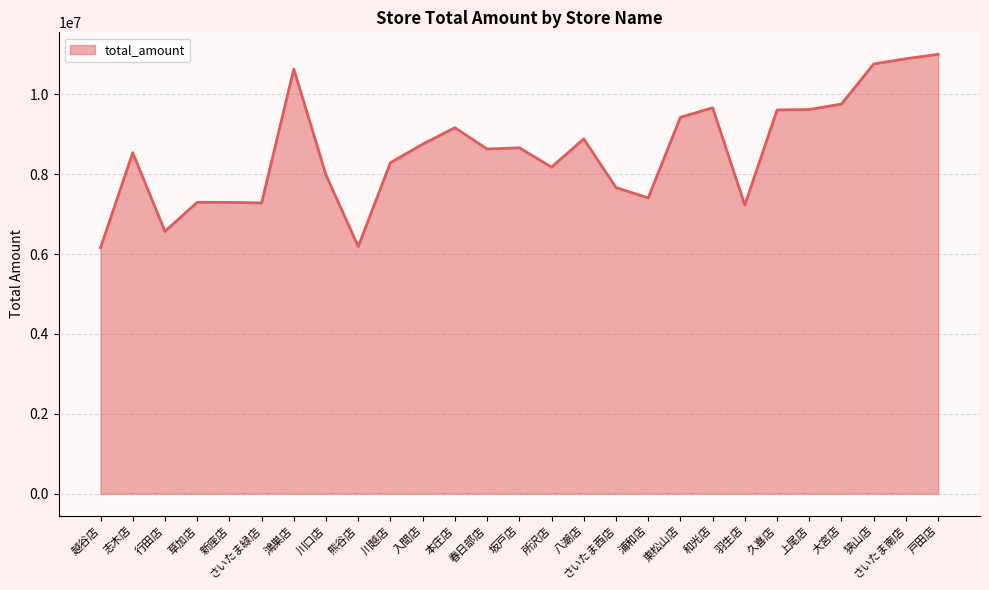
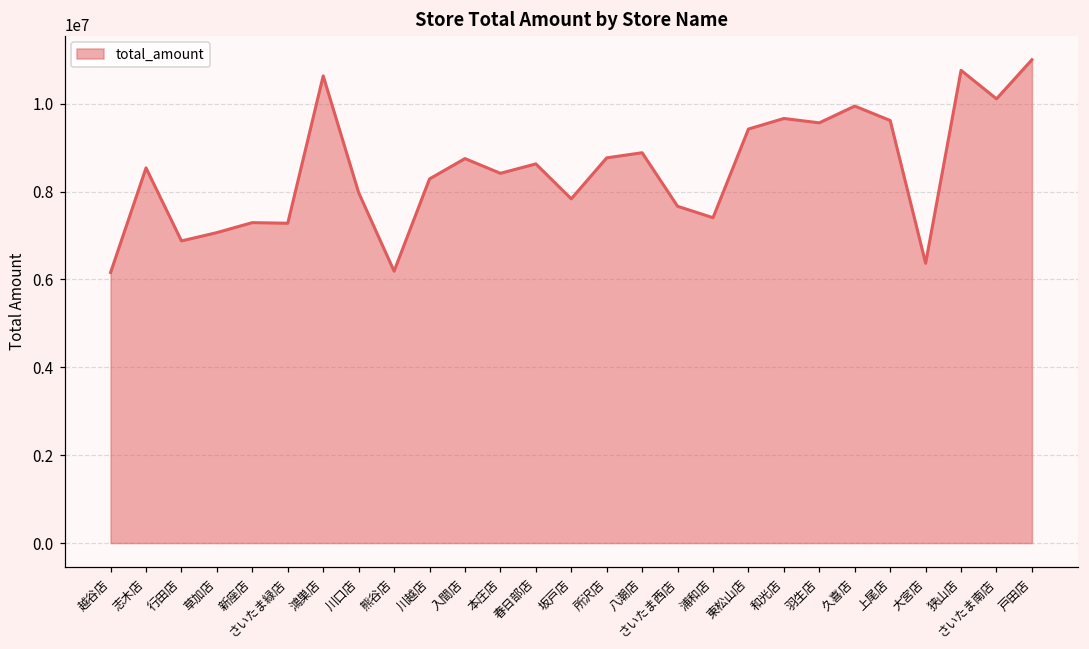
  {
    "越谷店": 6200000,
    "志木店": 8500000,
-   "行田店": 6600000,
-   "草加店": 7300000,
+   "行田店": 6900000,
+   "草加店": 7100000,
    "新座店": 7300000,
    "さいたま緑店": 7300000,
    "鴻巣店": 10600000,
    "川口店": 8000000,
    "熊谷店": 6200000,
    "川越店": 8300000,
    "入間店": 8800000,
-   "本庄店": 9200000,
+   "本庄店": 8400000,
    "春日部店": 8600000,
-   "坂戸店": 8700000,
-   "所沢店": 8200000,
+   "坂戸店": 7800000,
+   "所沢店": 8800000,
    "八潮店": 8900000,
    "さいたま西店": 7700000,
    "浦和店": 7400000,
    "東松山店": 9400000,
    "和光店": 9700000,
-   "羽生店": 7200000,
-   "久喜店": 9600000,
+   "羽生店": 9600000,
+   "久喜店": 9900000,
    "上尾店": 9600000,
-   "大宮店": 9800000,
+   "大宮店": 6400000,
    "狭山店": 10800000,
-   "さいたま南店": 10900000,
+   "さいたま南店": 10100000,
    "戸田店": 11000000
  }
